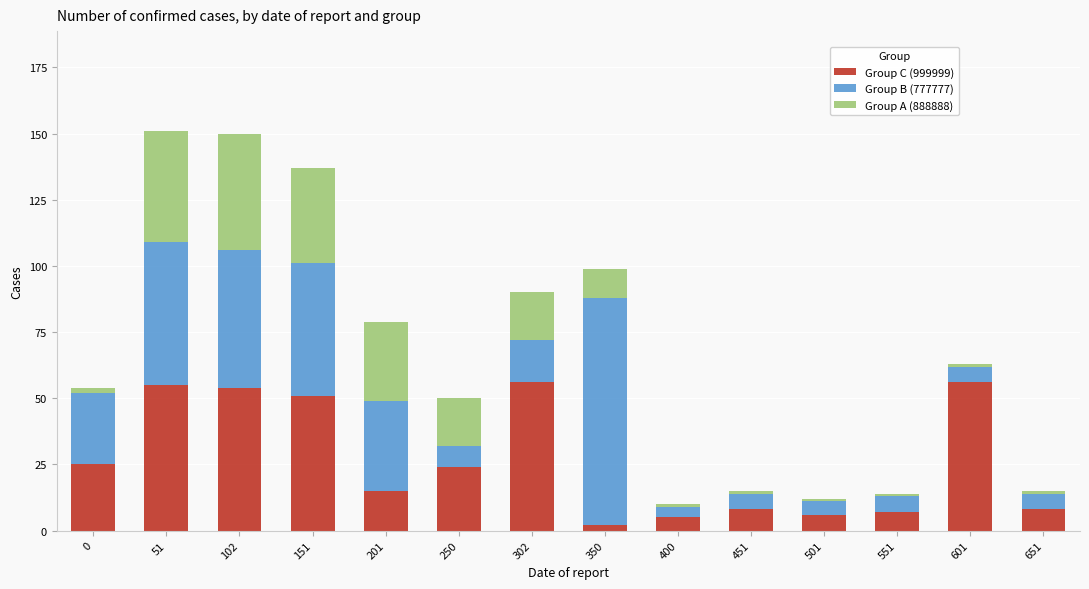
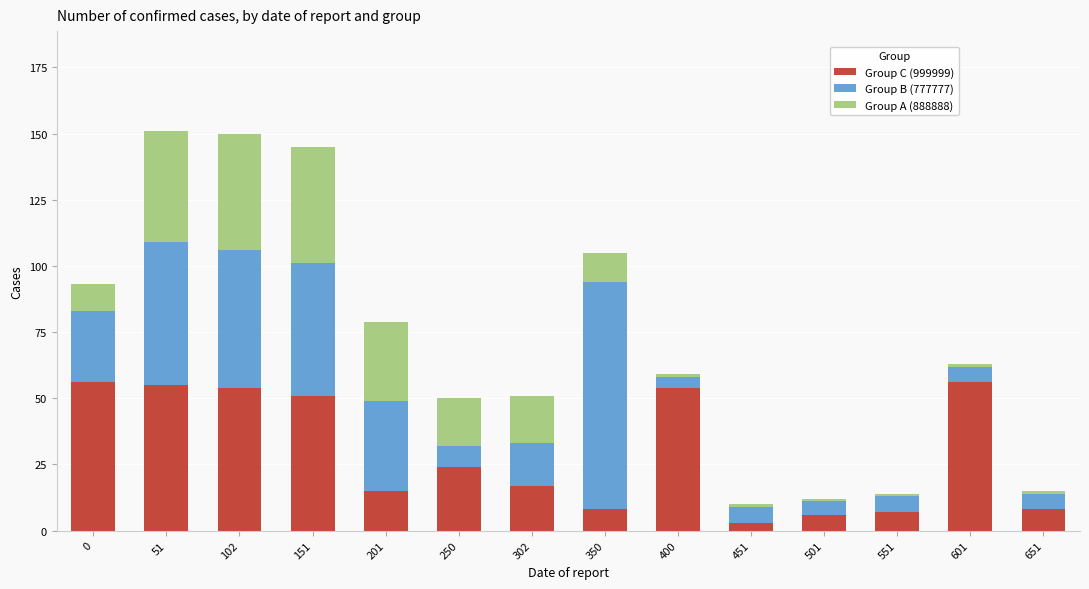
  {
    "Group C (999999)": {
-     "0": 25,
+     "0": 56,
      "51": 55,
      "102": 54,
      "151": 51,
      "201": 15,
      "250": 24,
-     "302": 56,
-     "350": 2,
-     "400": 5,
-     "451": 8,
+     "302": 17,
+     "350": 8,
+     "400": 54,
+     "451": 3,
      "501": 6,
      "551": 7,
      "601": 56,
      "651": 8
    },
    "Group B (777777)": {
      "0": 27,
      "51": 54,
      "102": 52,
      "151": 50,
      "201": 34,
      "250": 8,
      "302": 16,
      "350": 86,
      "400": 4,
      "451": 6,
      "501": 5,
      "551": 6,
      "601": 6,
      "651": 6
    },
    "Group A (888888)": {
-     "0": 2,
+     "0": 10,
      "51": 42,
      "102": 44,
-     "151": 36,
+     "151": 44,
      "201": 30,
      "250": 18,
      "302": 18,
      "350": 11,
      "400": 1,
      "451": 1,
      "501": 1,
      "551": 1,
      "601": 1,
      "651": 1
    }
  }
